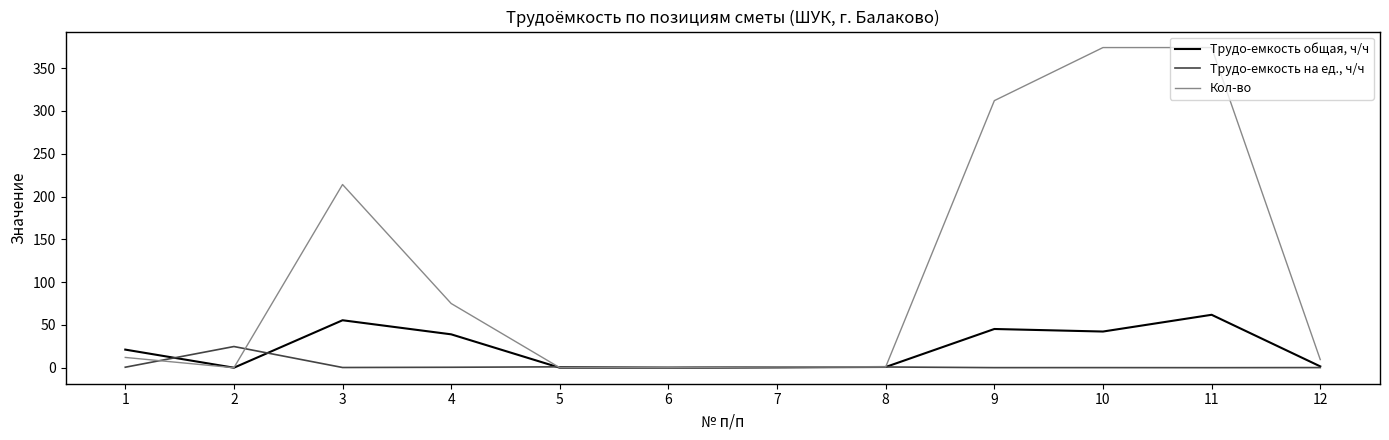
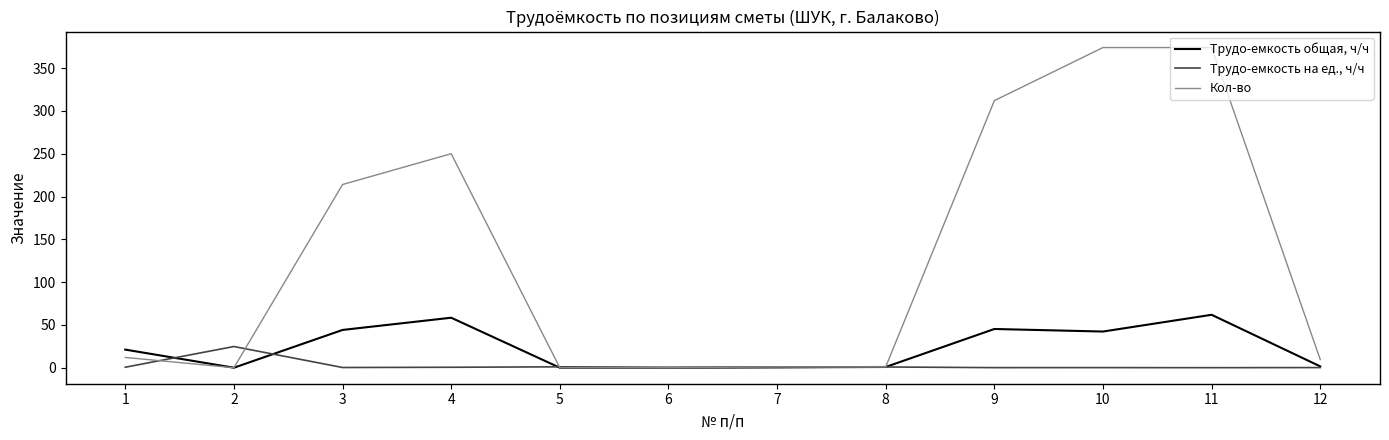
  {
    "Трудо-емкость общая, ч/ч": {
      "1": 20,
-     "3": 60,
-     "4": 40,
+     "3": 40,
+     "4": 60,
      "9": 50,
      "10": 40,
      "11": 60
    },
    "Трудо-емкость на ед., ч/ч": {
      "1": 0,
      "2": 20,
      "3": 0,
      "4": 0,
      "9": 0,
      "10": 0,
      "11": 0
    },
    "Кол-во": {
      "1": 10,
      "3": 210,
-     "4": 80,
+     "4": 250,
      "9": 310,
      "10": 370,
      "12": 10
    }
  }
